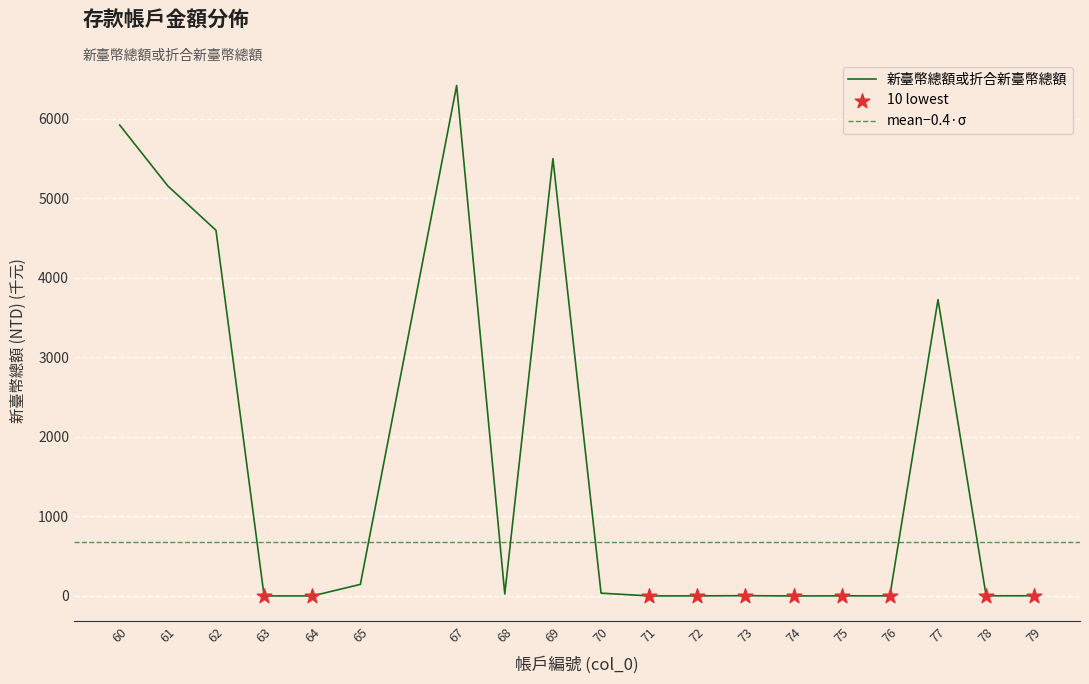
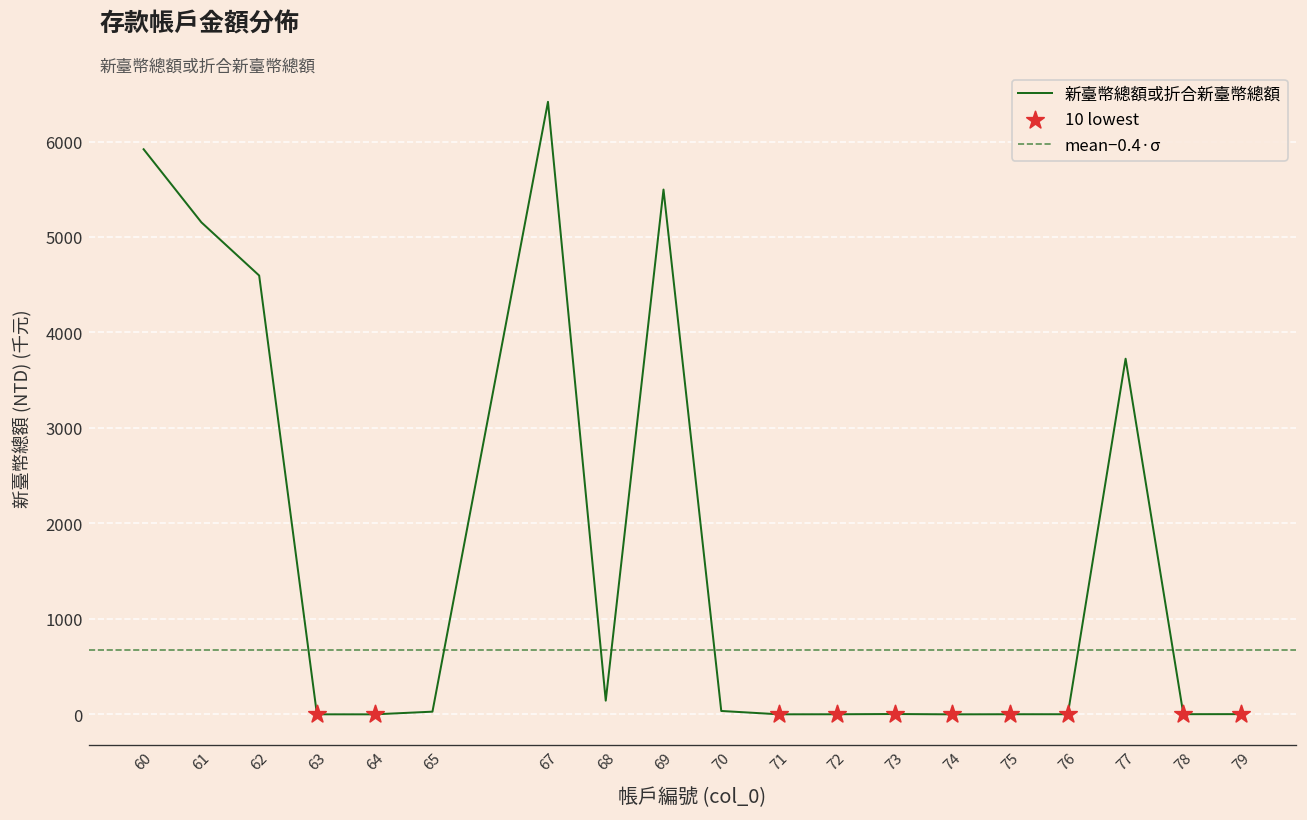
  {
    "新臺幣總額或折合新臺幣總額": {
      "60": 5900,
      "61": 5200,
      "62": 4600,
-     "65": 100,
+     "65": 0,
      "67": 6400,
-     "68": 0,
+     "68": 100,
      "69": 5500,
      "70": 0,
      "77": 3700
    }
  }
